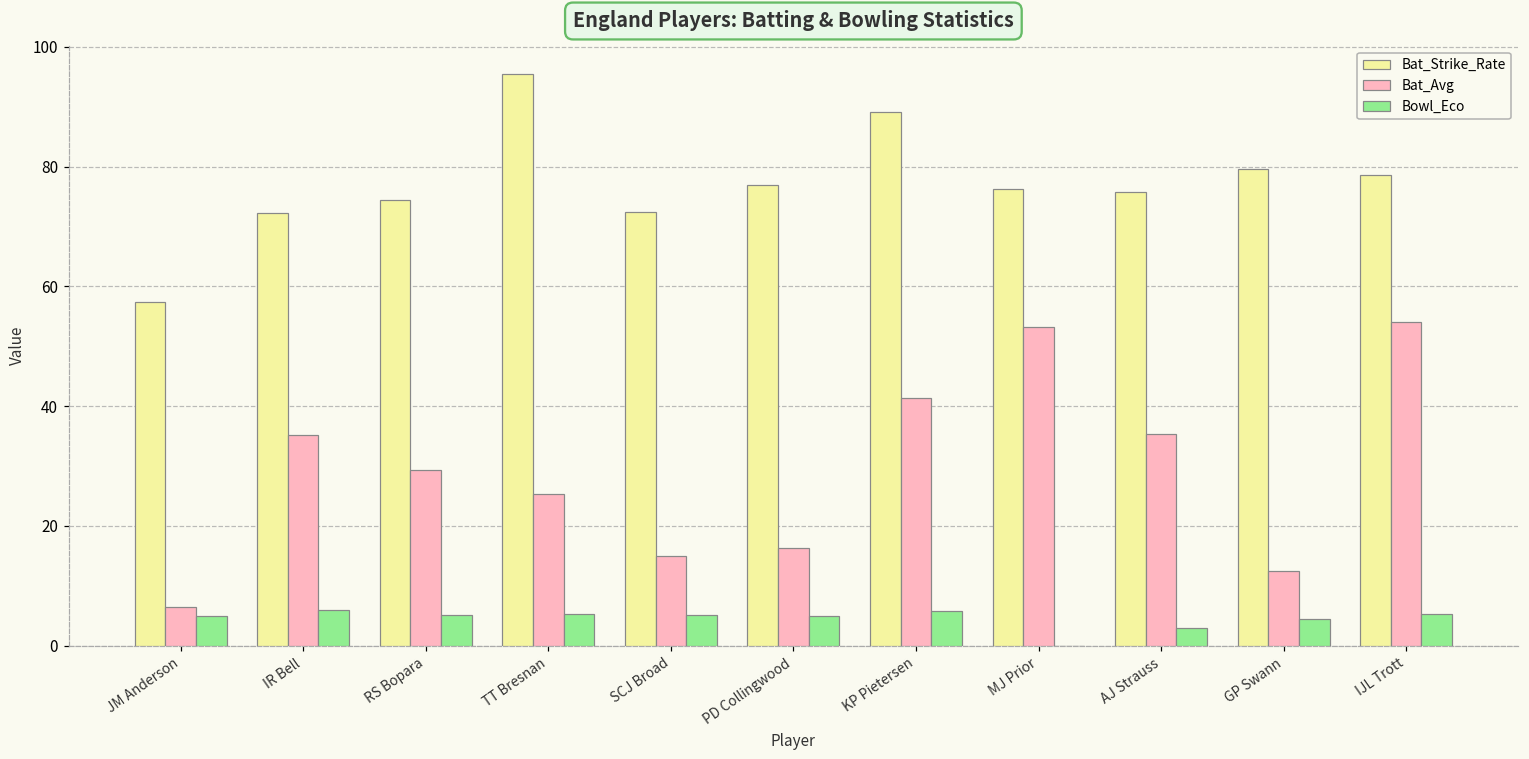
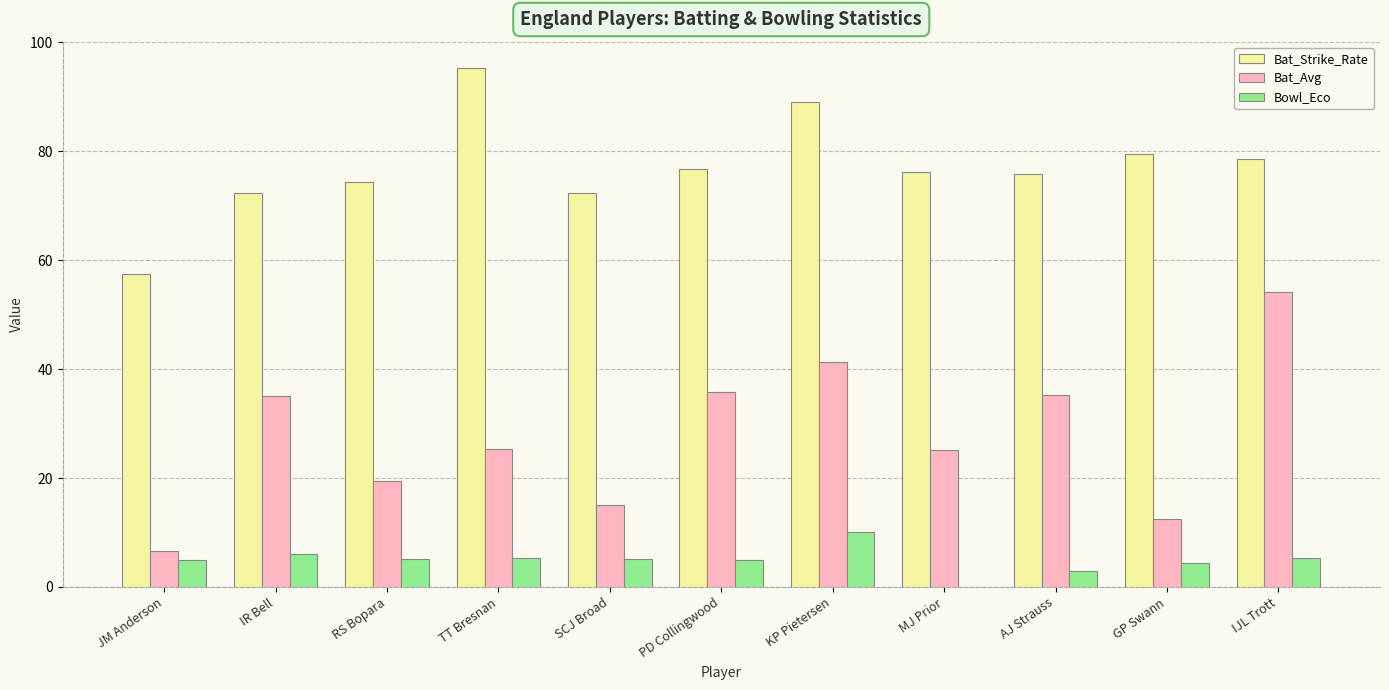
  {
    "Bat_Strike_Rate": {
      "JM Anderson": 57,
      "IR Bell": 72,
      "RS Bopara": 74,
      "TT Bresnan": 95,
      "SCJ Broad": 72,
      "PD Collingwood": 77,
      "KP Pietersen": 89,
      "MJ Prior": 76,
      "AJ Strauss": 76,
      "GP Swann": 80,
      "IJL Trott": 79
    },
    "Bat_Avg": {
      "JM Anderson": 7,
      "IR Bell": 35,
-     "RS Bopara": 29,
+     "RS Bopara": 19,
      "TT Bresnan": 25,
      "SCJ Broad": 15,
-     "PD Collingwood": 16,
+     "PD Collingwood": 36,
      "KP Pietersen": 41,
-     "MJ Prior": 53,
+     "MJ Prior": 25,
      "AJ Strauss": 35,
      "GP Swann": 12,
      "IJL Trott": 54
    },
    "Bowl_Eco": {
      "JM Anderson": 5,
      "IR Bell": 6,
      "RS Bopara": 5,
      "TT Bresnan": 5,
      "SCJ Broad": 5,
      "PD Collingwood": 5,
-     "KP Pietersen": 6,
+     "KP Pietersen": 10,
      "MJ Prior": 0,
      "AJ Strauss": 3,
      "GP Swann": 4,
      "IJL Trott": 5
    }
  }
